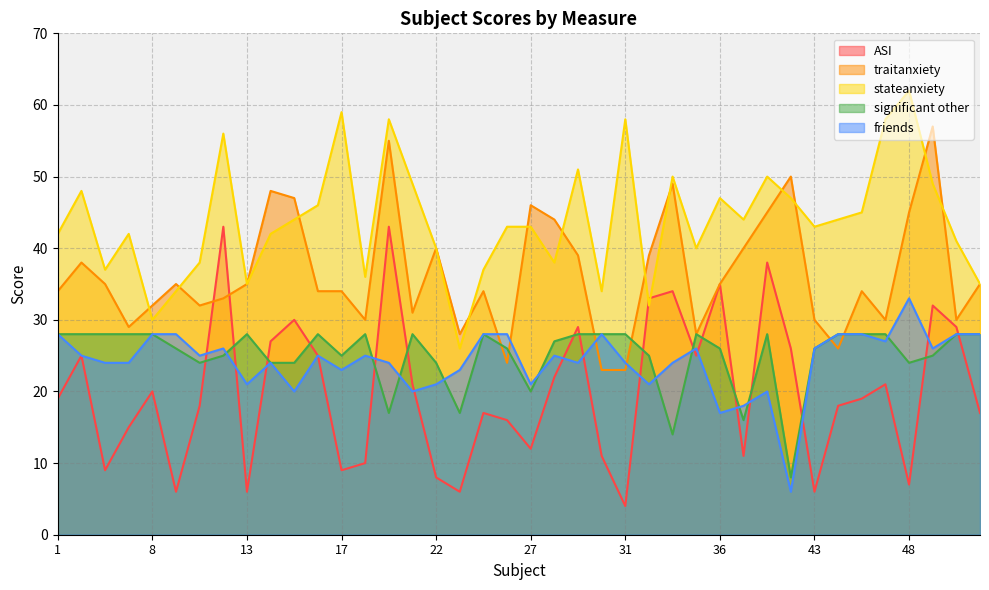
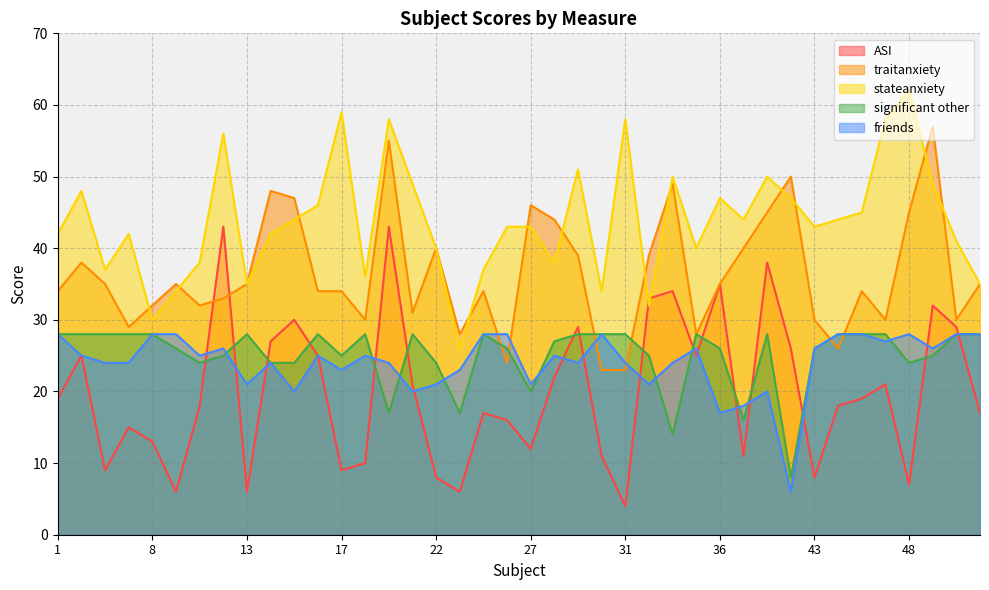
  {
    "ASI": {
-     "8": 20,
-     "43": 6,
+     "8": 13,
+     "43": 8,
      "48": 7
    },
    "significant other": {
      "36": 26,
      "48": 24
    },
    "friends": {
      "36": 17,
-     "48": 33
+     "48": 28
    }
  }
